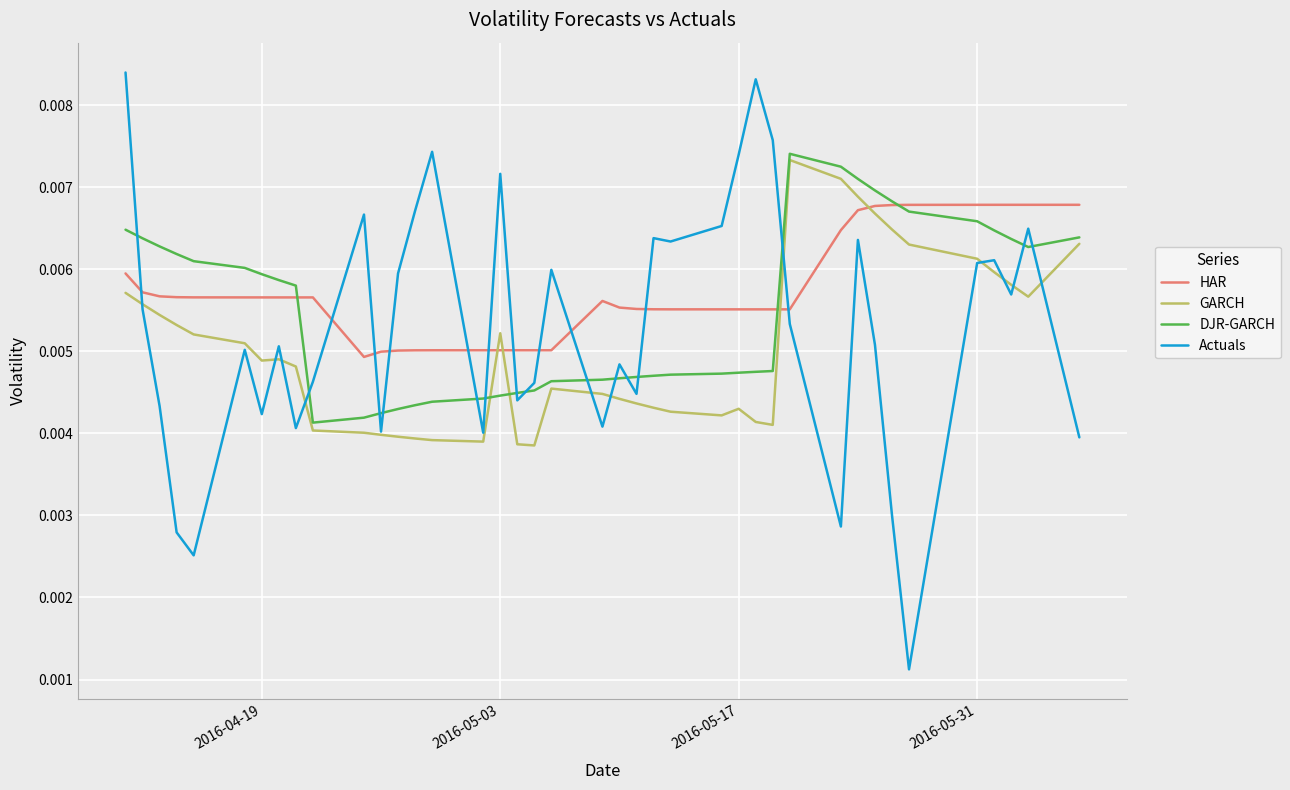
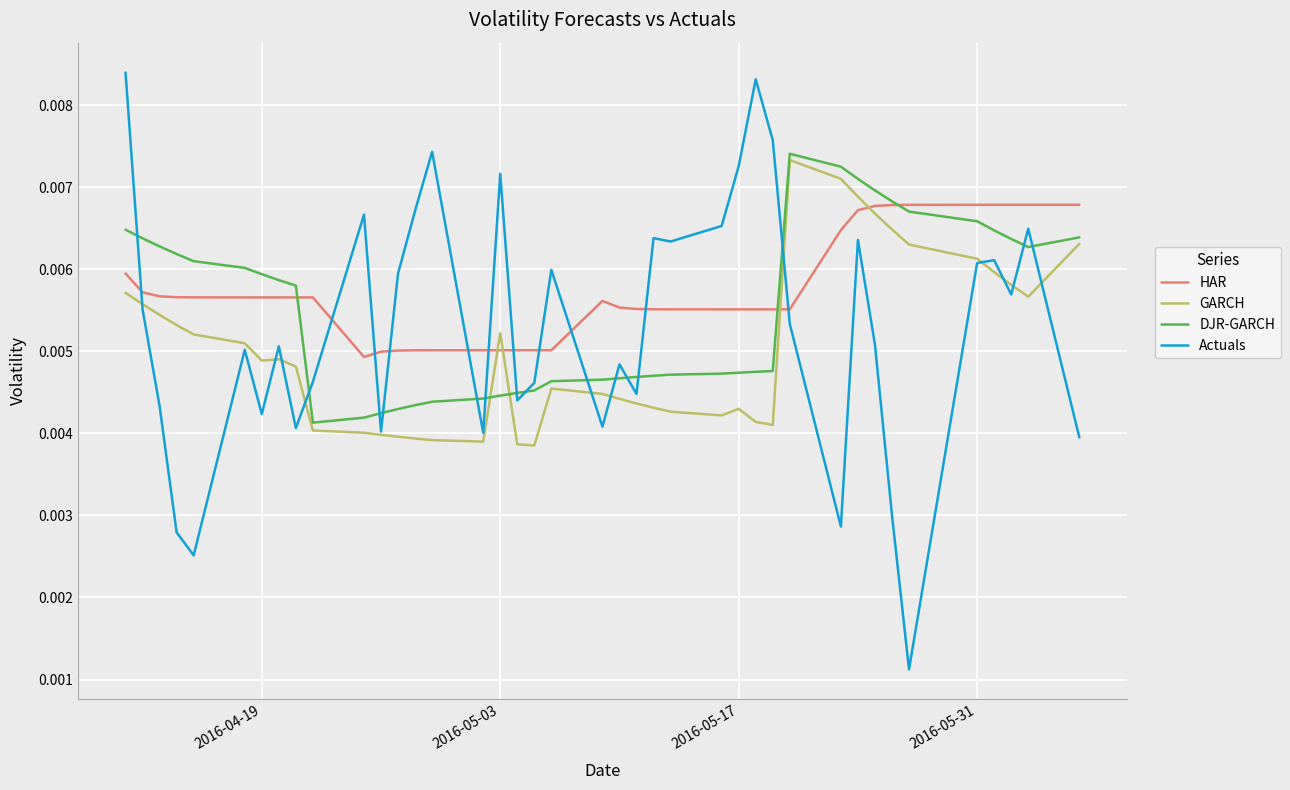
  {
    "HAR": {
      "2016-04-19": 0.0057,
      "2016-05-03": 0.0050,
      "2016-05-17": 0.0055,
      "2016-05-31": 0.0068
    },
    "GARCH": {
      "2016-04-19": 0.0049,
      "2016-05-03": 0.0052,
      "2016-05-17": 0.0043,
      "2016-05-31": 0.0061
    },
    "DJR-GARCH": {
      "2016-04-19": 0.0059,
      "2016-05-03": 0.0045,
      "2016-05-17": 0.0047,
      "2016-05-31": 0.0066
    },
    "Actuals": {
      "2016-04-19": 0.0042,
      "2016-05-03": 0.0072,
-     "2016-05-17": 0.0074,
+     "2016-05-17": 0.0073,
      "2016-05-31": 0.0061
    }
  }
